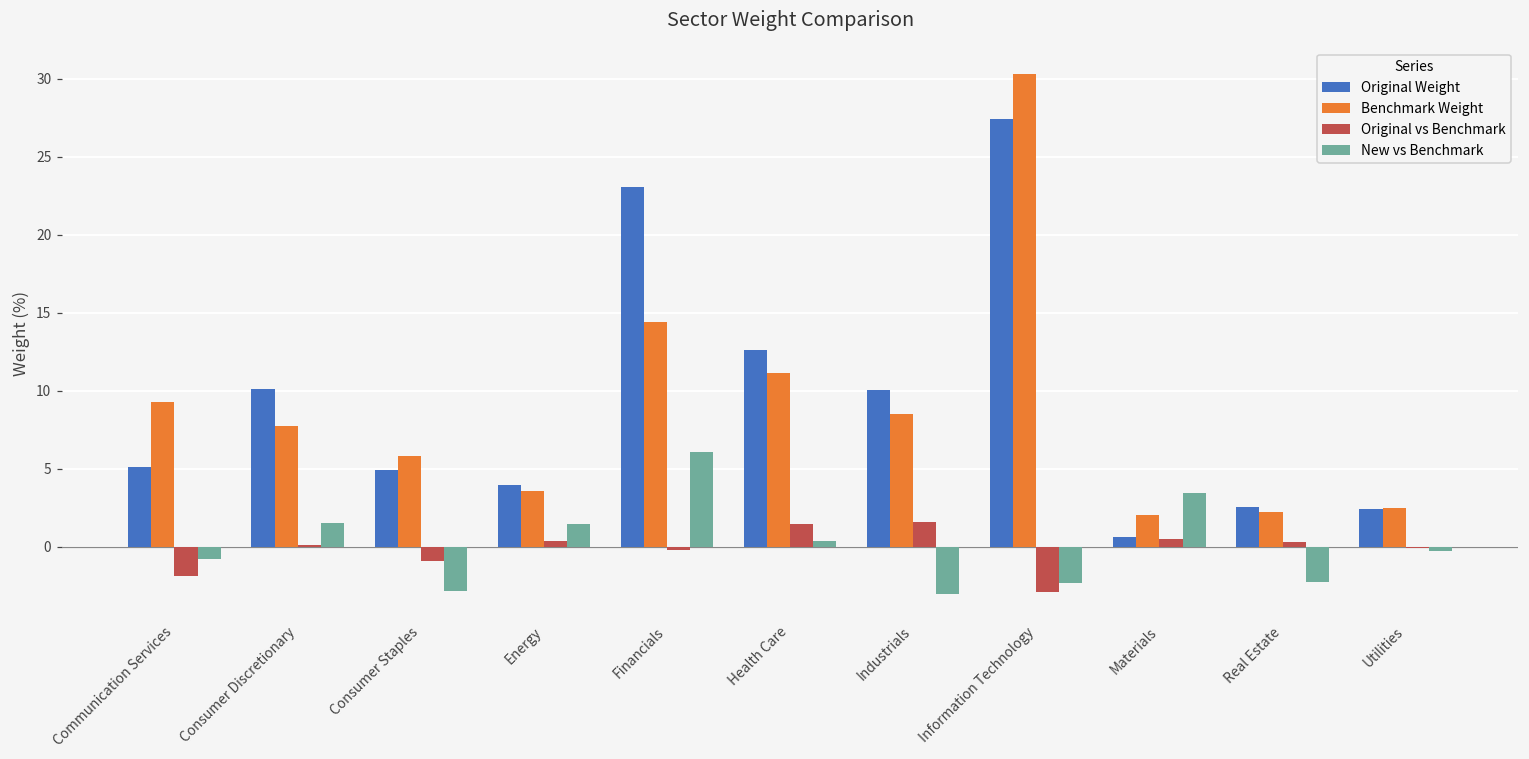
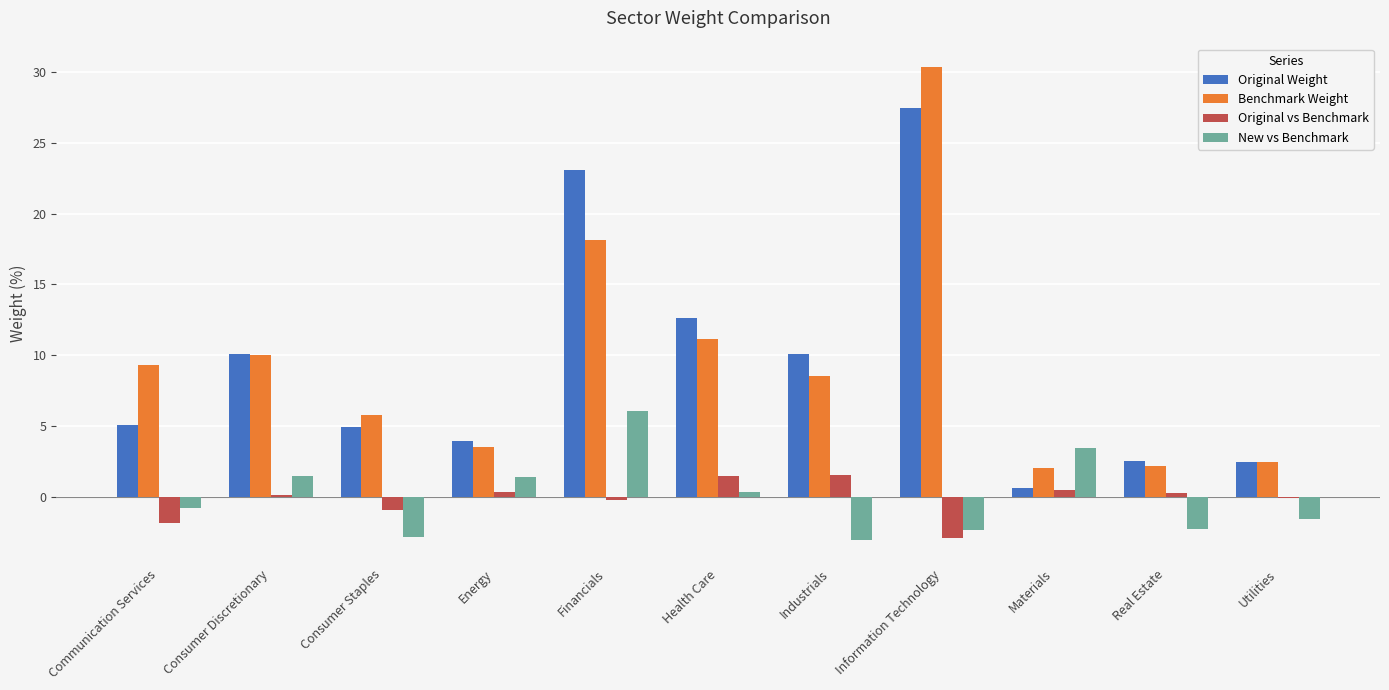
  {
    "Original Weight": {
      "Communication Services": 5.1,
      "Consumer Discretionary": 10.1,
      "Consumer Staples": 4.9,
      "Energy": 3.9,
      "Financials": 23.1,
      "Health Care": 12.6,
      "Industrials": 10.1,
      "Information Technology": 27.5,
      "Materials": 0.6,
      "Real Estate": 2.5,
      "Utilities": 2.5
    },
    "Benchmark Weight": {
      "Communication Services": 9.3,
-     "Consumer Discretionary": 7.7,
+     "Consumer Discretionary": 10.0,
      "Consumer Staples": 5.8,
      "Energy": 3.6,
-     "Financials": 14.4,
+     "Financials": 18.1,
      "Health Care": 11.1,
      "Industrials": 8.5,
      "Information Technology": 30.3,
      "Materials": 2.0,
      "Real Estate": 2.2,
      "Utilities": 2.5
    },
    "Original vs Benchmark": {
      "Communication Services": -1.8,
      "Consumer Staples": -0.9,
      "Energy": 0.4,
      "Financials": -0.2,
      "Health Care": 1.5,
      "Industrials": 1.6,
      "Information Technology": -2.9,
      "Materials": 0.5,
      "Real Estate": 0.3
    },
    "New vs Benchmark": {
      "Communication Services": -0.8,
      "Consumer Discretionary": 1.5,
      "Consumer Staples": -2.8,
      "Energy": 1.4,
      "Financials": 6.1,
      "Health Care": 0.4,
      "Industrials": -3.0,
      "Information Technology": -2.3,
      "Materials": 3.5,
      "Real Estate": -2.2,
-     "Utilities": -0.3
+     "Utilities": -1.5
    }
  }
